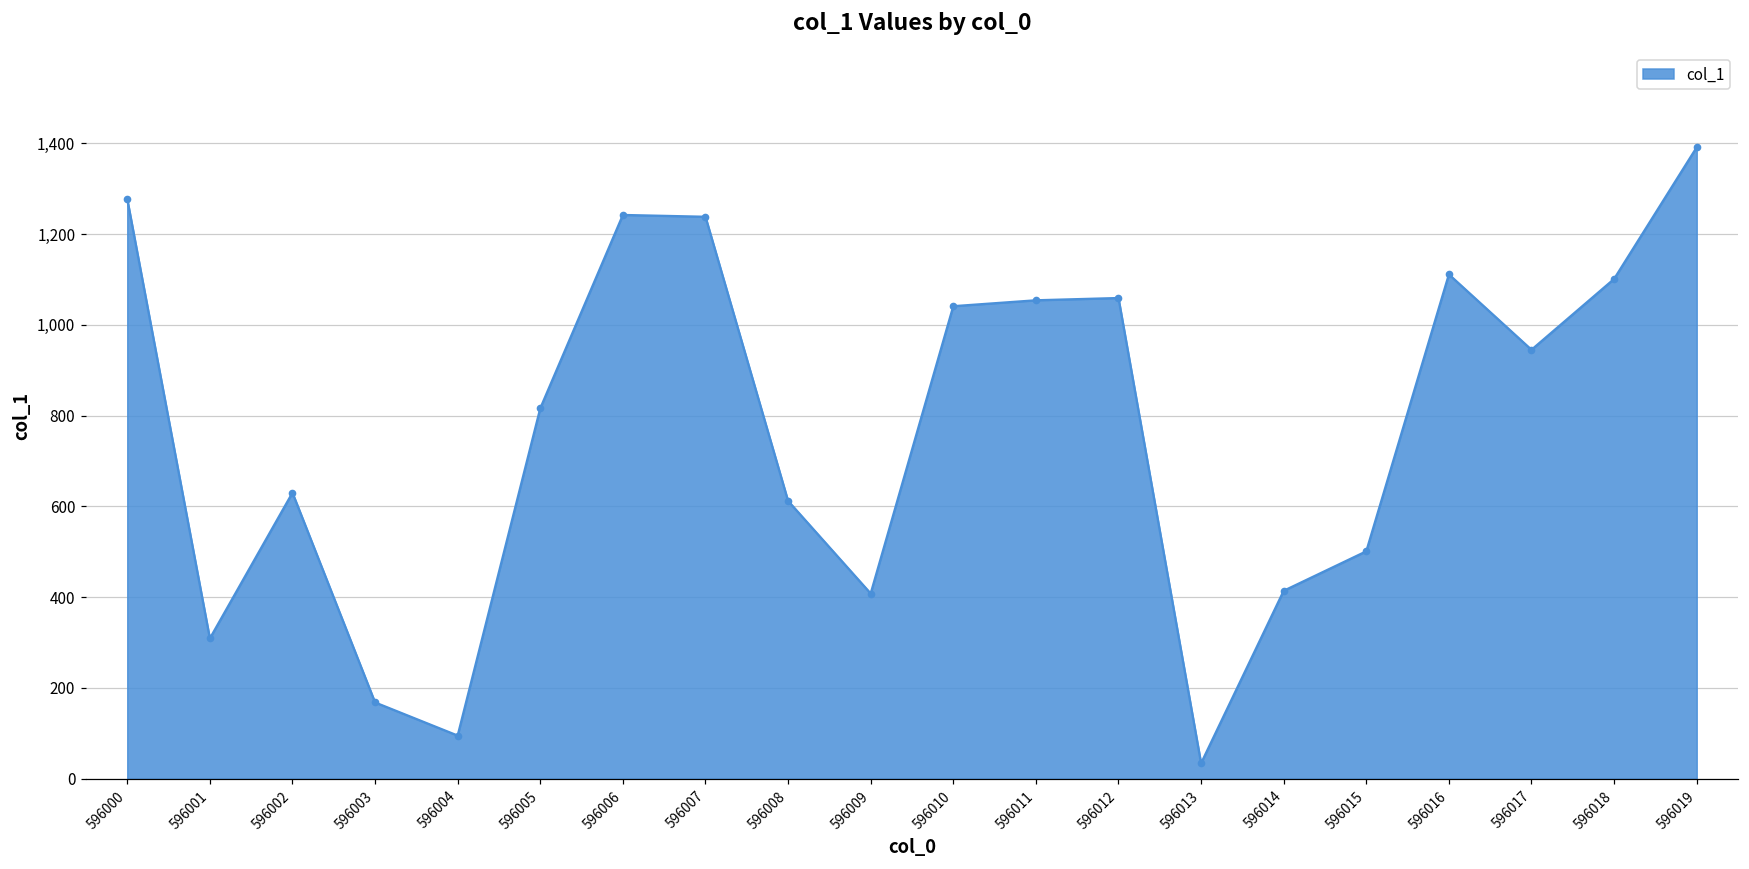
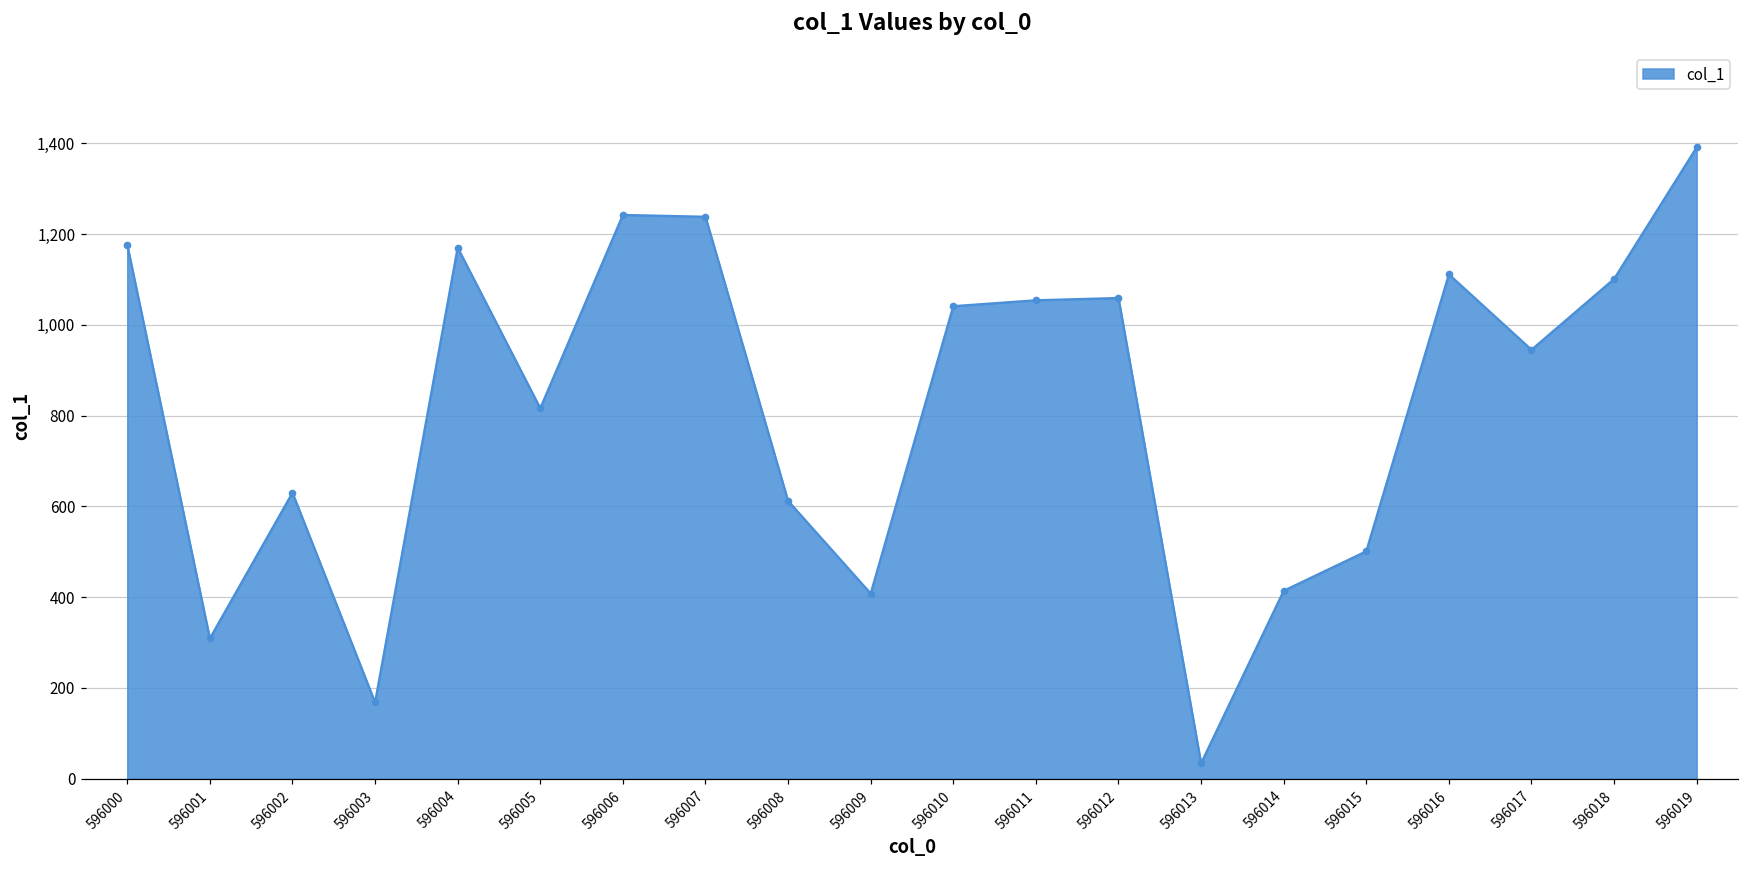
  {
-   "596000": "1,280",
+   "596000": "1,180",
    "596001": "310",
    "596002": "630",
    "596003": "170",
-   "596004": "100",
+   "596004": "1,170",
    "596005": "820",
    "596006": "1,240",
    "596007": "1,240",
    "596008": "610",
    "596009": "410",
    "596010": "1,040",
    "596011": "1,050",
    "596012": "1,060",
    "596013": "30",
    "596014": "410",
    "596015": "500",
    "596016": "1,110",
    "596017": "950",
    "596018": "1,100",
    "596019": "1,390"
  }
